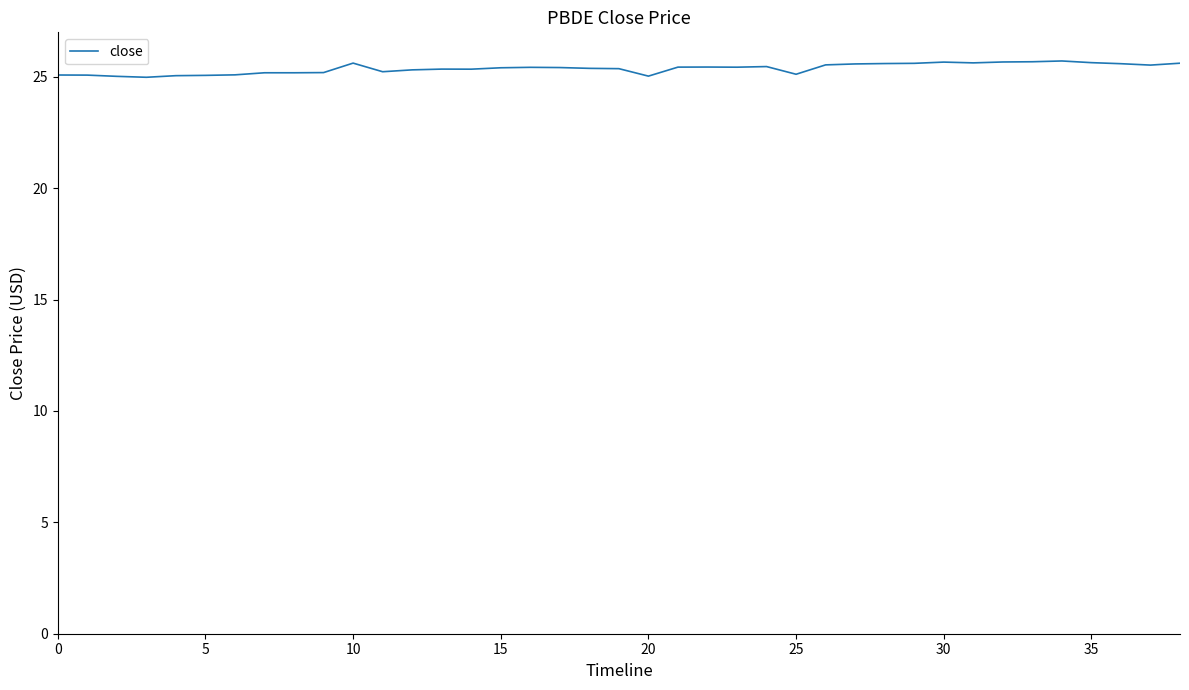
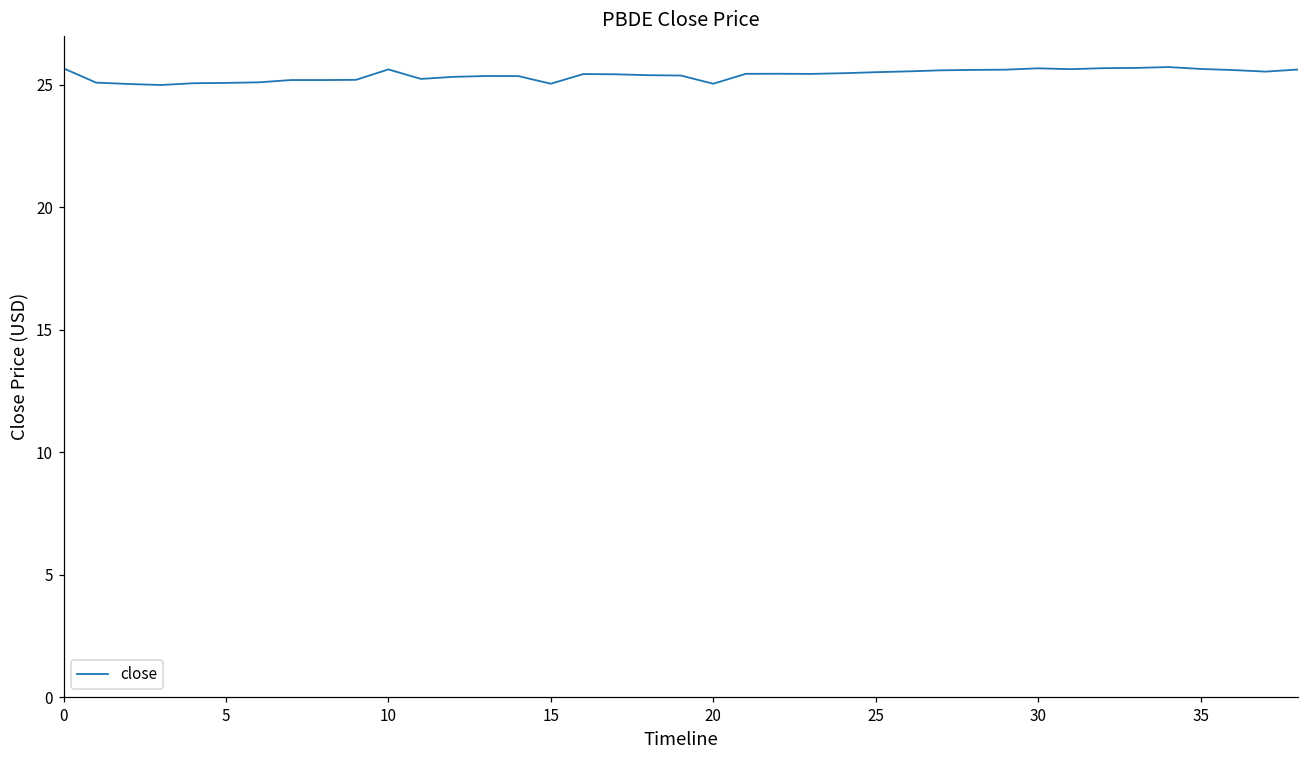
  {
-   "0": 25.1,
+   "0": 25.7,
    "5": 25.1,
    "10": 25.6,
-   "15": 25.4,
+   "15": 25.0,
    "20": 25.0,
-   "25": 25.1,
+   "25": 25.5,
    "30": 25.7,
    "35": 25.6
  }
